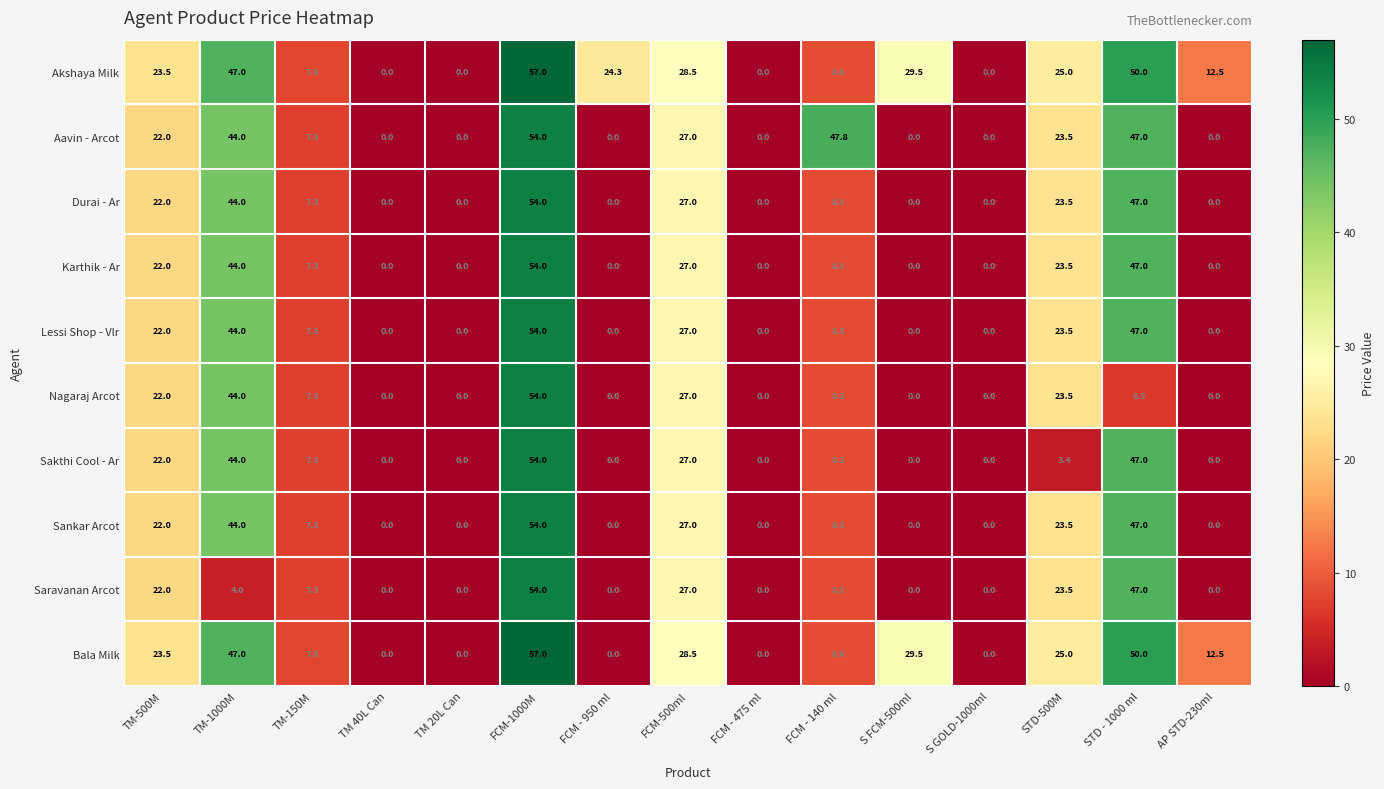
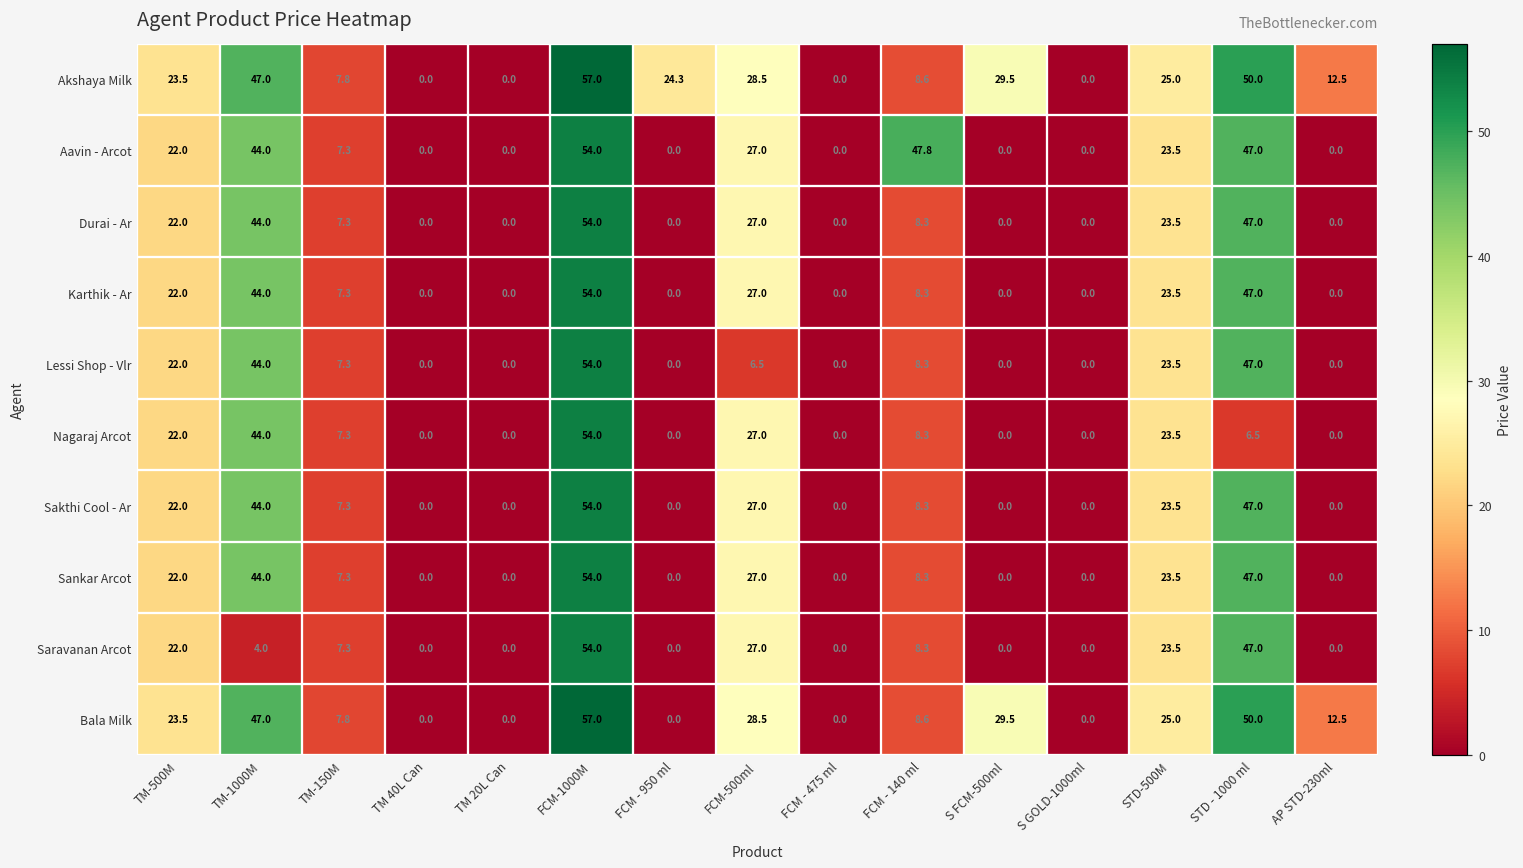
  {
    "Akshaya Milk": {
      "TM-500M": 23.5,
      "TM-1000M": 47.0,
      "TM-150M": 7.8,
      "TM 40L Can": 0.0,
      "TM 20L Can": 0.0,
      "FCM-1000M": 57.0,
      "FCM - 950 ml": 24.3,
      "FCM-500ml": 28.5,
      "FCM - 475 ml": 0.0,
      "FCM - 140 ml": 8.6,
      "S FCM-500ml": 29.5,
      "S GOLD-1000ml": 0.0,
      "STD-500M": 25.0,
      "STD - 1000 ml": 50.0,
      "AP STD-230ml": 12.5
    },
    "Aavin - Arcot": {
      "TM-500M": 22.0,
      "TM-1000M": 44.0,
      "TM-150M": 7.3,
      "TM 40L Can": 0.0,
      "TM 20L Can": 0.0,
      "FCM-1000M": 54.0,
      "FCM - 950 ml": 0.0,
      "FCM-500ml": 27.0,
      "FCM - 475 ml": 0.0,
      "FCM - 140 ml": 47.8,
      "S FCM-500ml": 0.0,
      "S GOLD-1000ml": 0.0,
      "STD-500M": 23.5,
      "STD - 1000 ml": 47.0,
      "AP STD-230ml": 0.0
    },
    "Durai - Ar": {
      "TM-500M": 22.0,
      "TM-1000M": 44.0,
      "TM-150M": 7.3,
      "TM 40L Can": 0.0,
      "TM 20L Can": 0.0,
      "FCM-1000M": 54.0,
      "FCM - 950 ml": 0.0,
      "FCM-500ml": 27.0,
      "FCM - 475 ml": 0.0,
      "FCM - 140 ml": 8.3,
      "S FCM-500ml": 0.0,
      "S GOLD-1000ml": 0.0,
      "STD-500M": 23.5,
      "STD - 1000 ml": 47.0,
      "AP STD-230ml": 0.0
    },
    "Karthik - Ar": {
      "TM-500M": 22.0,
      "TM-1000M": 44.0,
      "TM-150M": 7.3,
      "TM 40L Can": 0.0,
      "TM 20L Can": 0.0,
      "FCM-1000M": 54.0,
      "FCM - 950 ml": 0.0,
      "FCM-500ml": 27.0,
      "FCM - 475 ml": 0.0,
      "FCM - 140 ml": 8.3,
      "S FCM-500ml": 0.0,
      "S GOLD-1000ml": 0.0,
      "STD-500M": 23.5,
      "STD - 1000 ml": 47.0,
      "AP STD-230ml": 0.0
    },
    "Lessi Shop - Vlr": {
      "TM-500M": 22.0,
      "TM-1000M": 44.0,
      "TM-150M": 7.3,
      "TM 40L Can": 0.0,
      "TM 20L Can": 0.0,
      "FCM-1000M": 54.0,
      "FCM - 950 ml": 0.0,
-     "FCM-500ml": 27.0,
+     "FCM-500ml": 6.5,
      "FCM - 475 ml": 0.0,
      "FCM - 140 ml": 8.3,
      "S FCM-500ml": 0.0,
      "S GOLD-1000ml": 0.0,
      "STD-500M": 23.5,
      "STD - 1000 ml": 47.0,
      "AP STD-230ml": 0.0
    },
    "Nagaraj Arcot": {
      "TM-500M": 22.0,
      "TM-1000M": 44.0,
      "TM-150M": 7.3,
      "TM 40L Can": 0.0,
      "TM 20L Can": 0.0,
      "FCM-1000M": 54.0,
      "FCM - 950 ml": 0.0,
      "FCM-500ml": 27.0,
      "FCM - 475 ml": 0.0,
      "FCM - 140 ml": 8.3,
      "S FCM-500ml": 0.0,
      "S GOLD-1000ml": 0.0,
      "STD-500M": 23.5,
      "STD - 1000 ml": 6.5,
      "AP STD-230ml": 0.0
    },
    "Sakthi Cool - Ar": {
      "TM-500M": 22.0,
      "TM-1000M": 44.0,
      "TM-150M": 7.3,
      "TM 40L Can": 0.0,
      "TM 20L Can": 0.0,
      "FCM-1000M": 54.0,
      "FCM - 950 ml": 0.0,
      "FCM-500ml": 27.0,
      "FCM - 475 ml": 0.0,
      "FCM - 140 ml": 8.3,
      "S FCM-500ml": 0.0,
      "S GOLD-1000ml": 0.0,
-     "STD-500M": 3.4,
+     "STD-500M": 23.5,
      "STD - 1000 ml": 47.0,
      "AP STD-230ml": 0.0
    },
    "Sankar Arcot": {
      "TM-500M": 22.0,
      "TM-1000M": 44.0,
      "TM-150M": 7.3,
      "TM 40L Can": 0.0,
      "TM 20L Can": 0.0,
      "FCM-1000M": 54.0,
      "FCM - 950 ml": 0.0,
      "FCM-500ml": 27.0,
      "FCM - 475 ml": 0.0,
      "FCM - 140 ml": 8.3,
      "S FCM-500ml": 0.0,
      "S GOLD-1000ml": 0.0,
      "STD-500M": 23.5,
      "STD - 1000 ml": 47.0,
      "AP STD-230ml": 0.0
    },
    "Saravanan Arcot": {
      "TM-500M": 22.0,
      "TM-1000M": 4.0,
      "TM-150M": 7.3,
      "TM 40L Can": 0.0,
      "TM 20L Can": 0.0,
      "FCM-1000M": 54.0,
      "FCM - 950 ml": 0.0,
      "FCM-500ml": 27.0,
      "FCM - 475 ml": 0.0,
      "FCM - 140 ml": 8.3,
      "S FCM-500ml": 0.0,
      "S GOLD-1000ml": 0.0,
      "STD-500M": 23.5,
      "STD - 1000 ml": 47.0,
      "AP STD-230ml": 0.0
    },
    "Bala Milk": {
      "TM-500M": 23.5,
      "TM-1000M": 47.0,
      "TM-150M": 7.8,
      "TM 40L Can": 0.0,
      "TM 20L Can": 0.0,
      "FCM-1000M": 57.0,
      "FCM - 950 ml": 0.0,
      "FCM-500ml": 28.5,
      "FCM - 475 ml": 0.0,
      "FCM - 140 ml": 8.6,
      "S FCM-500ml": 29.5,
      "S GOLD-1000ml": 0.0,
      "STD-500M": 25.0,
      "STD - 1000 ml": 50.0,
      "AP STD-230ml": 12.5
    }
  }
